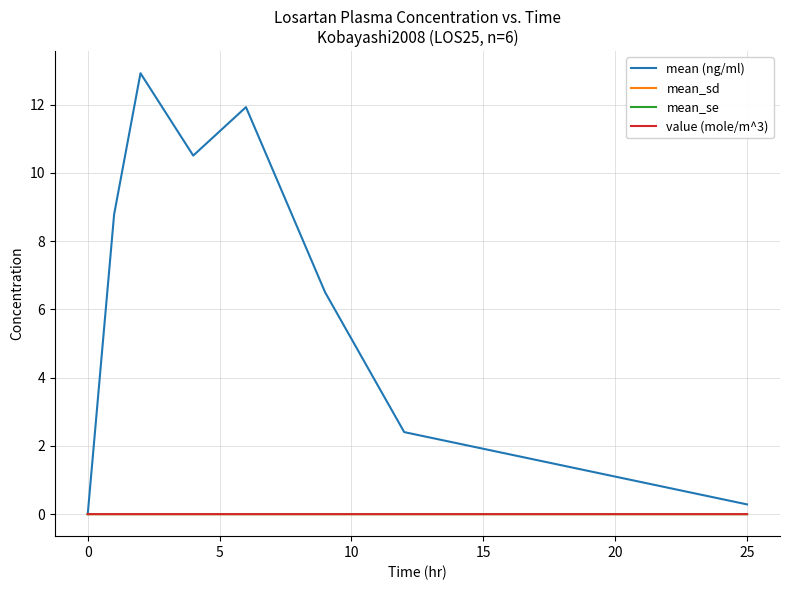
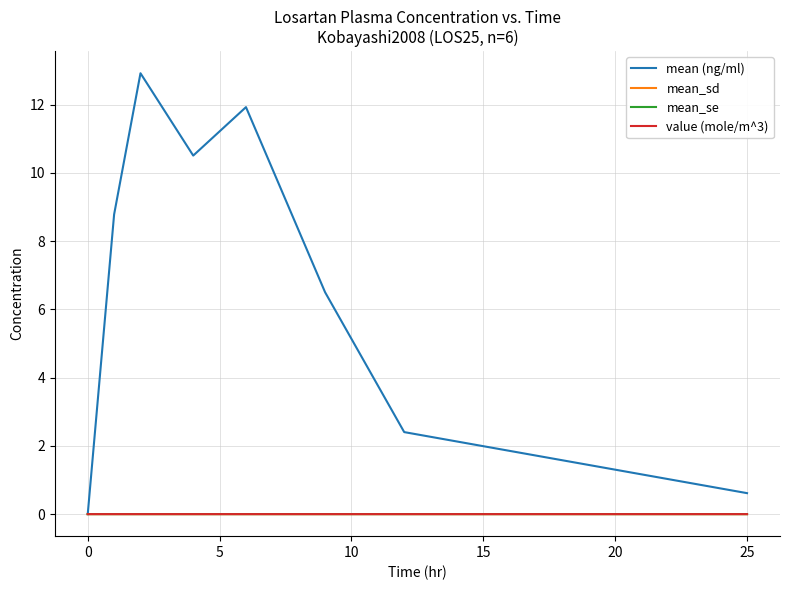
  {
    "mean (ng/ml)": {
-     "25": 0.3
+     "25": 0.6
    },
    "value (mole/m^3)": {
      "25": 0.0
    }
  }
